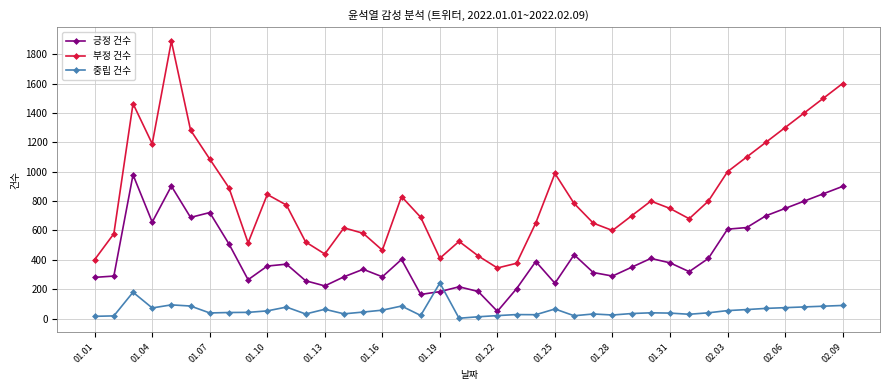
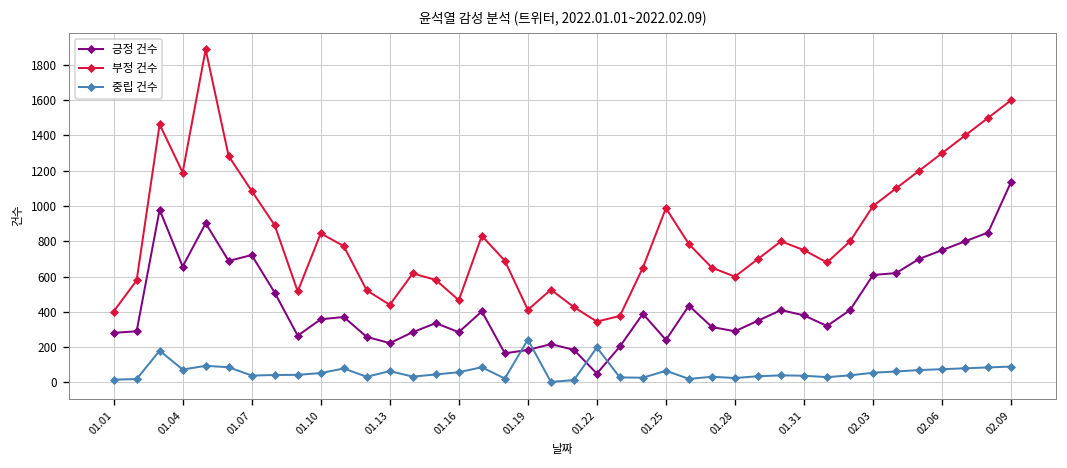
  {
    "긍정 건수": {
      "01.01": 280,
      "01.04": 660,
      "01.07": 720,
      "01.10": 360,
      "01.13": 220,
      "01.16": 290,
      "01.19": 180,
      "01.22": 50,
      "01.25": 240,
      "01.28": 290,
      "01.31": 380,
      "02.03": 610,
      "02.06": 750,
-     "02.09": 900
+     "02.09": 1140
    },
    "부정 건수": {
      "01.01": 400,
      "01.04": 1190,
      "01.07": 1090,
      "01.10": 850,
      "01.13": 440,
      "01.16": 470,
      "01.19": 410,
      "01.22": 350,
      "01.25": 990,
      "01.28": 600,
      "01.31": 750,
      "02.03": 1000,
      "02.06": 1300,
      "02.09": 1600
    },
    "중립 건수": {
      "01.01": 20,
      "01.04": 70,
      "01.07": 40,
      "01.10": 50,
      "01.13": 60,
      "01.16": 60,
      "01.19": 240,
-     "01.22": 20,
+     "01.22": 200,
      "01.25": 70,
      "01.28": 30,
      "01.31": 40,
      "02.03": 60,
      "02.06": 80,
      "02.09": 90
    }
  }
